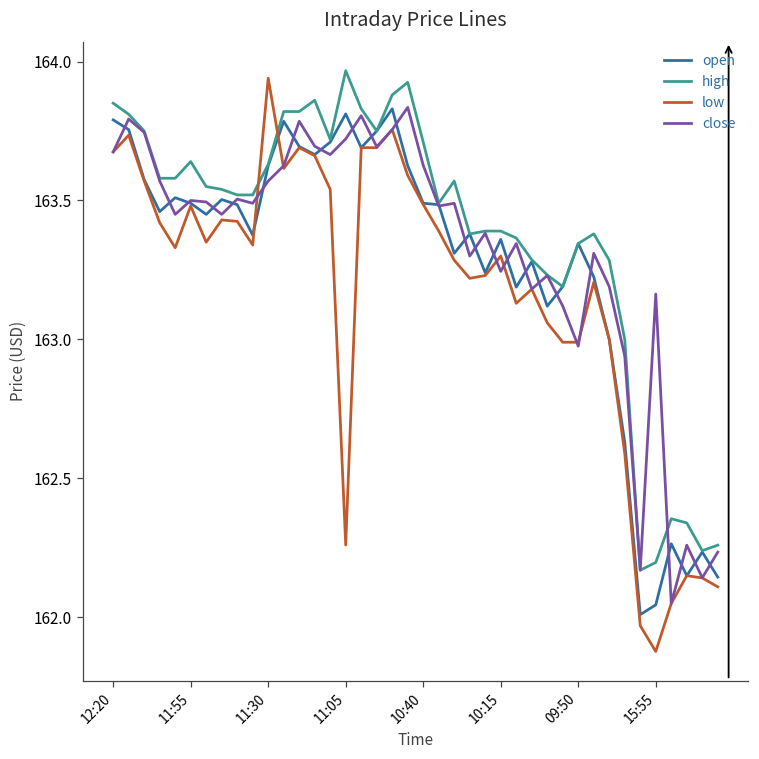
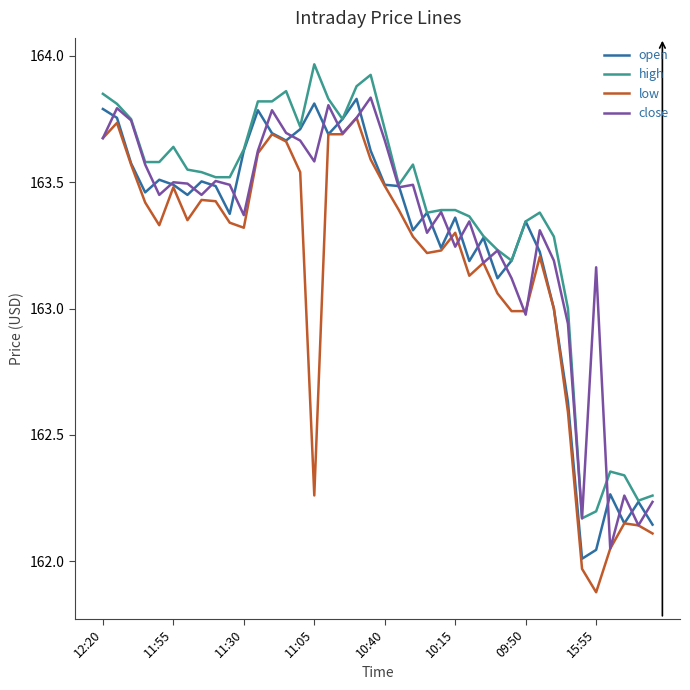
  {
    "low": {
-     "11:30": 163.94,
+     "11:30": 163.32,
      "11:05": 162.26,
      "10:15": 163.30,
      "09:50": 162.99,
      "15:55": 161.88
    },
    "close": {
-     "11:30": 163.57,
-     "11:05": 163.72,
-     "10:40": 163.63,
+     "11:30": 163.37,
+     "11:05": 163.58,
+     "10:40": 163.67,
      "10:15": 163.25,
      "09:50": 162.98,
      "15:55": 163.16
    }
  }
